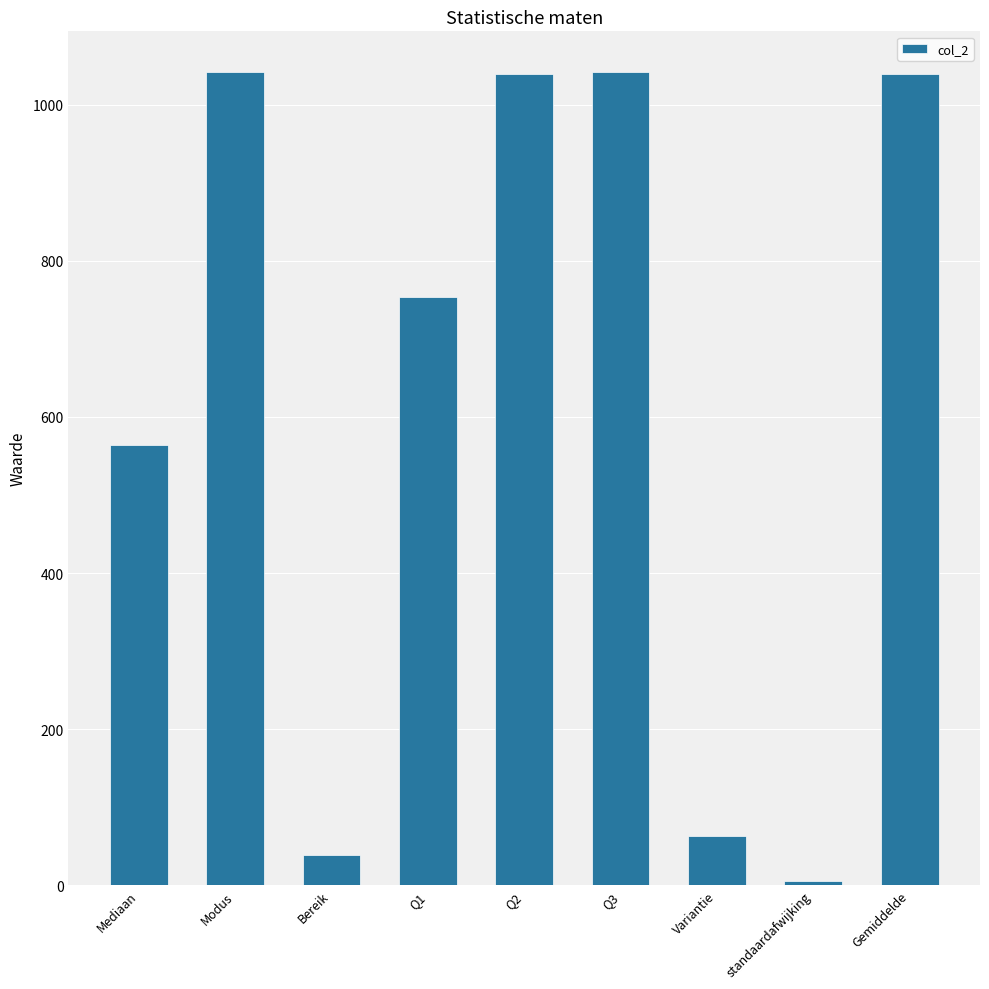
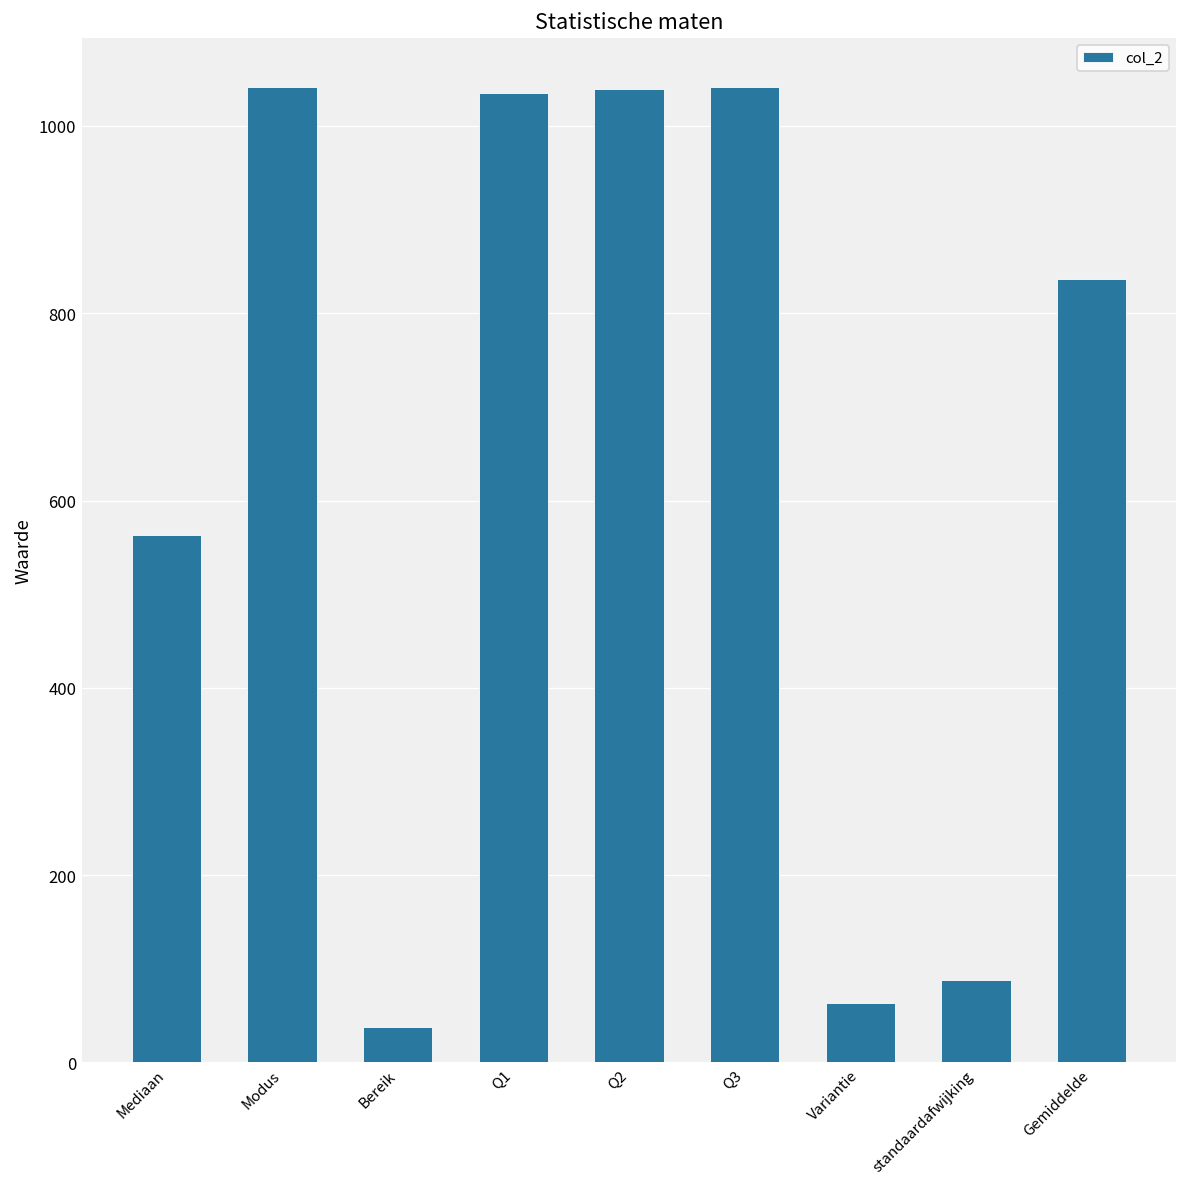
  {
    "Mediaan": 560,
    "Modus": 1040,
    "Bereik": 40,
-   "Q1": 750,
+   "Q1": 1040,
    "Q2": 1040,
    "Q3": 1040,
    "Variantie": 60,
-   "standaardafwijking": 0,
-   "Gemiddelde": 1040
+   "standaardafwijking": 90,
+   "Gemiddelde": 840
  }
